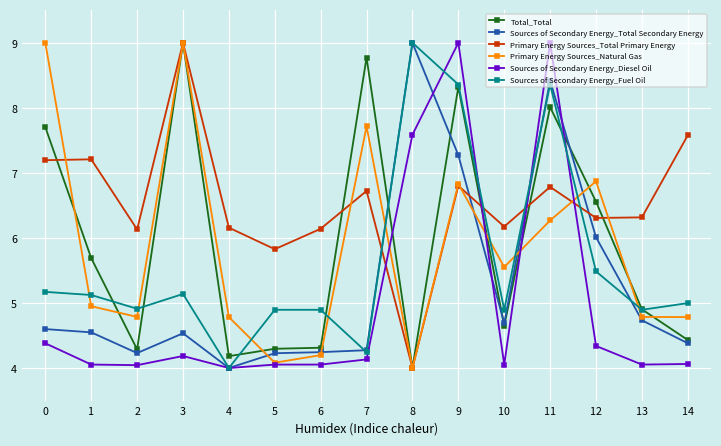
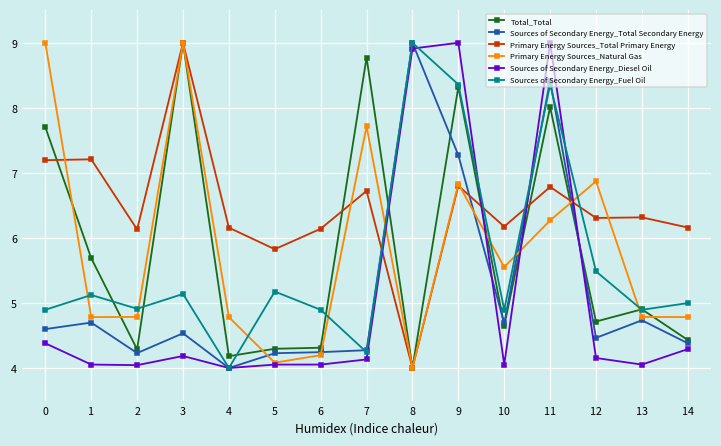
  {
    "Total_Total": {
      "0": 7.7,
      "1": 5.7,
      "2": 4.3,
      "4": 4.2,
      "5": 4.3,
      "6": 4.3,
      "7": 8.8,
      "11": 8.0,
-     "12": 6.6,
+     "12": 4.7,
      "14": 4.4
    },
    "Sources of Secondary Energy_Total Secondary Energy": {
      "0": 4.6,
-     "1": 4.5,
+     "1": 4.7,
      "2": 4.2,
      "3": 4.5,
      "5": 4.2,
      "6": 4.2,
      "9": 7.3,
-     "12": 6.0,
+     "12": 4.5,
      "13": 4.7,
      "14": 4.4
    },
    "Primary Energy Sources_Total Primary Energy": {
      "0": 7.2,
      "1": 7.2,
      "2": 6.1,
      "4": 6.2,
      "5": 5.8,
      "6": 6.1,
      "7": 6.7,
      "10": 6.2,
      "11": 6.8,
      "12": 6.3,
      "13": 6.3,
-     "14": 7.6
+     "14": 6.2
    },
    "Primary Energy Sources_Natural Gas": {
      "0": 9.0,
-     "1": 5.0,
+     "1": 4.8,
      "2": 4.8,
      "4": 4.8,
      "6": 4.2,
      "7": 7.7,
      "10": 5.6,
      "11": 6.3,
      "12": 6.9,
      "13": 4.8,
      "14": 4.8
    },
    "Sources of Secondary Energy_Diesel Oil": {
      "0": 4.4,
      "1": 4.1,
      "2": 4.0,
      "3": 4.2,
      "6": 4.1,
      "7": 4.1,
-     "8": 7.6,
+     "8": 8.9,
      "9": 9.0,
      "10": 4.1,
-     "12": 4.3,
+     "12": 4.2,
      "13": 4.1,
-     "14": 4.1
+     "14": 4.3
    },
    "Sources of Secondary Energy_Fuel Oil": {
-     "0": 5.2,
+     "0": 4.9,
      "1": 5.1,
      "2": 4.9,
      "3": 5.1,
-     "5": 4.9,
+     "5": 5.2,
      "6": 4.9,
      "10": 4.9,
      "12": 5.5,
      "14": 5.0
    }
  }
